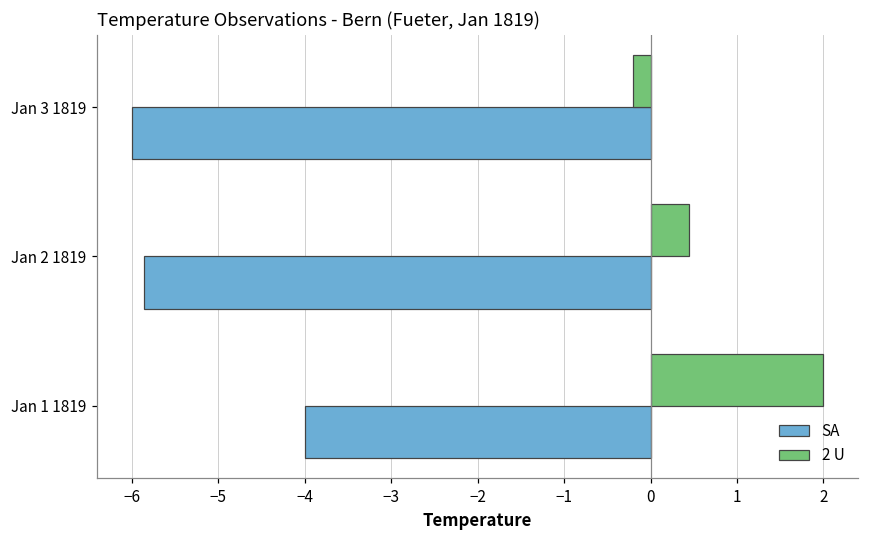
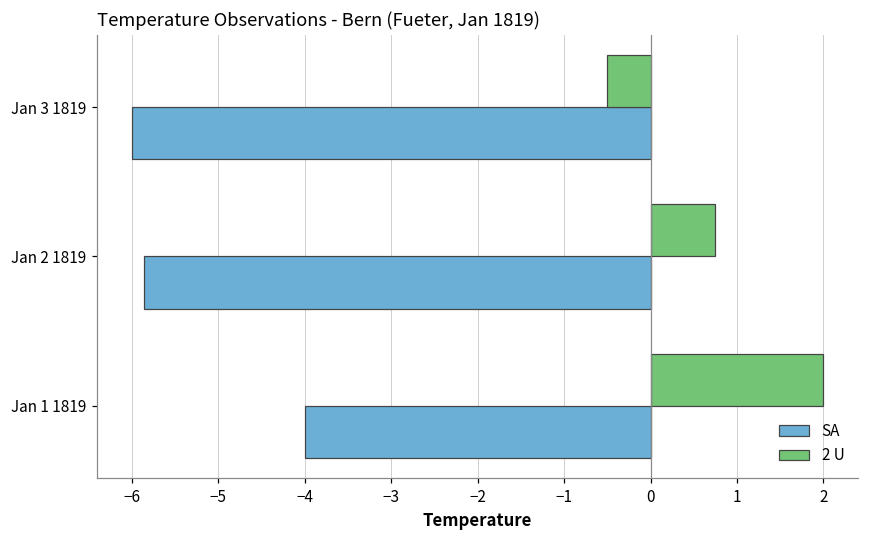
  {
    "SA": {
      "Jan 3 1819": -6.0,
      "Jan 2 1819": -5.9,
      "Jan 1 1819": -4.0
    },
    "2 U": {
-     "Jan 3 1819": -0.2,
-     "Jan 2 1819": 0.4,
+     "Jan 3 1819": -0.5,
+     "Jan 2 1819": 0.8,
      "Jan 1 1819": 2.0
    }
  }
